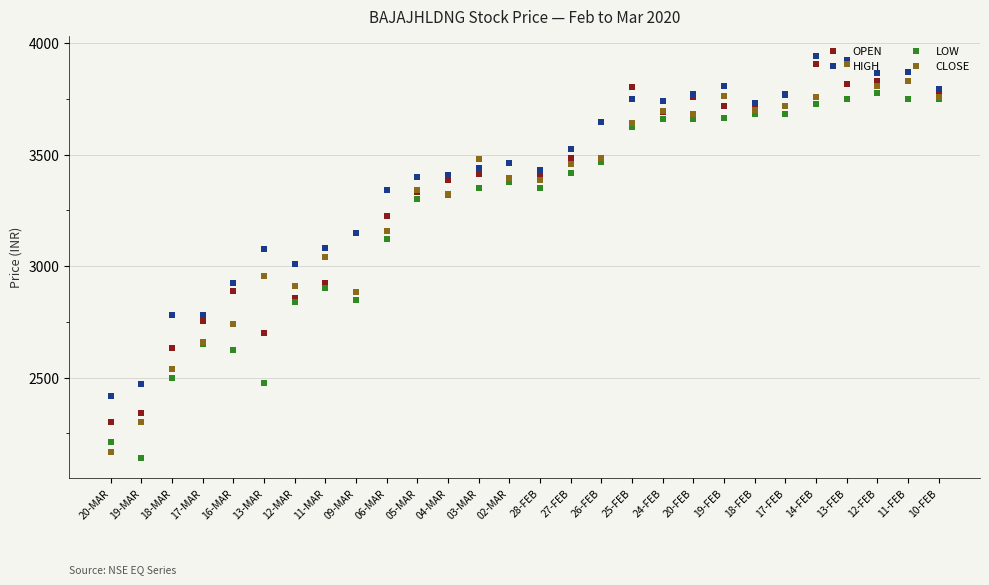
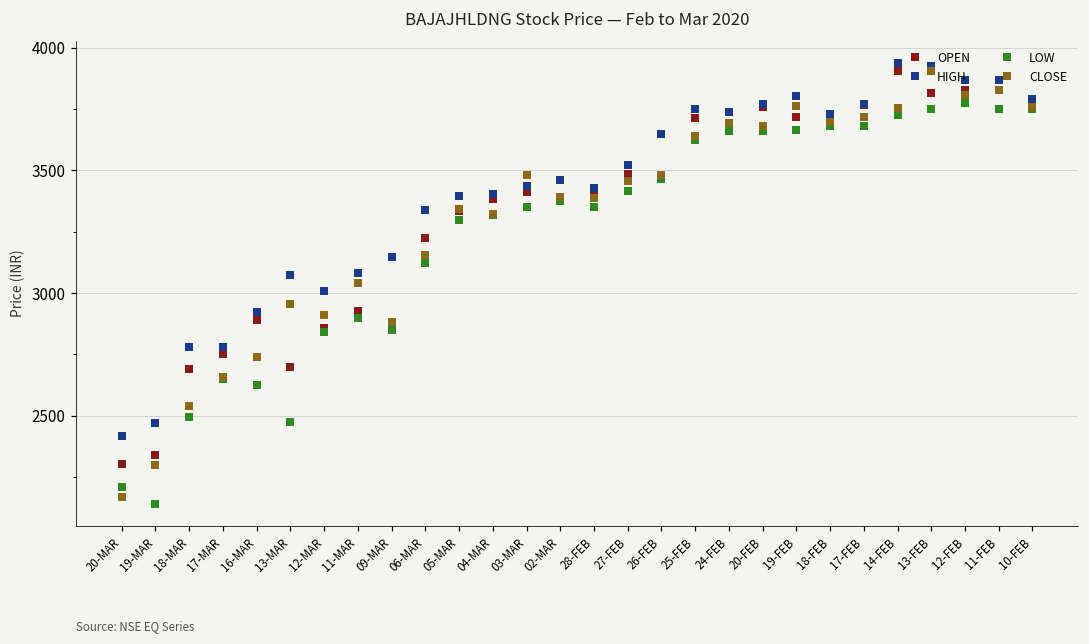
  {
    "OPEN": {
      "20-MAR": 2300,
      "19-MAR": 2340,
-     "18-MAR": 2630,
+     "18-MAR": 2690,
      "17-MAR": 2750,
      "16-MAR": 2890,
      "13-MAR": 2700,
      "12-MAR": 2860,
      "11-MAR": 2930,
      "06-MAR": 3230,
      "04-MAR": 3380,
      "03-MAR": 3410,
      "28-FEB": 3410,
      "27-FEB": 3490,
-     "25-FEB": 3800,
+     "25-FEB": 3710,
      "19-FEB": 3720,
      "14-FEB": 3910,
      "13-FEB": 3820,
      "12-FEB": 3830
    },
    "HIGH": {
      "20-MAR": 2420,
      "19-MAR": 2470,
      "18-MAR": 2780,
      "17-MAR": 2780,
      "16-MAR": 2920,
      "13-MAR": 3080,
      "12-MAR": 3010,
      "11-MAR": 3080,
      "06-MAR": 3340,
      "05-MAR": 3400,
      "04-MAR": 3410,
      "03-MAR": 3440,
      "28-FEB": 3430,
      "27-FEB": 3520,
      "25-FEB": 3750,
      "24-FEB": 3740,
      "19-FEB": 3810,
      "14-FEB": 3940,
      "13-FEB": 3930,
      "12-FEB": 3870,
      "11-FEB": 3870
    },
    "LOW": {
      "20-MAR": 2210,
      "19-MAR": 2140,
      "18-MAR": 2500,
      "16-MAR": 2630,
      "13-MAR": 2470,
      "12-MAR": 2840,
      "11-MAR": 2900,
      "09-MAR": 2850,
      "06-MAR": 3120,
      "05-MAR": 3300,
      "03-MAR": 3350,
      "02-MAR": 3380,
      "28-FEB": 3350,
      "27-FEB": 3420,
      "26-FEB": 3470,
      "25-FEB": 3630,
      "24-FEB": 3660,
      "20-FEB": 3660,
      "19-FEB": 3670,
      "18-FEB": 3680,
      "17-FEB": 3680,
      "14-FEB": 3730,
      "13-FEB": 3750,
      "12-FEB": 3780
    },
    "CLOSE": {
      "20-MAR": 2170,
      "19-MAR": 2300,
      "18-MAR": 2540,
      "16-MAR": 2740,
      "13-MAR": 2950,
      "12-MAR": 2910,
      "11-MAR": 3040,
      "09-MAR": 2880,
      "06-MAR": 3160,
      "03-MAR": 3480,
      "02-MAR": 3390,
      "28-FEB": 3390,
      "27-FEB": 3460,
      "26-FEB": 3480,
      "25-FEB": 3640,
      "20-FEB": 3680,
      "19-FEB": 3760,
      "18-FEB": 3700,
      "17-FEB": 3720,
      "14-FEB": 3760,
      "13-FEB": 3900,
      "12-FEB": 3810,
      "11-FEB": 3830
    }
  }
